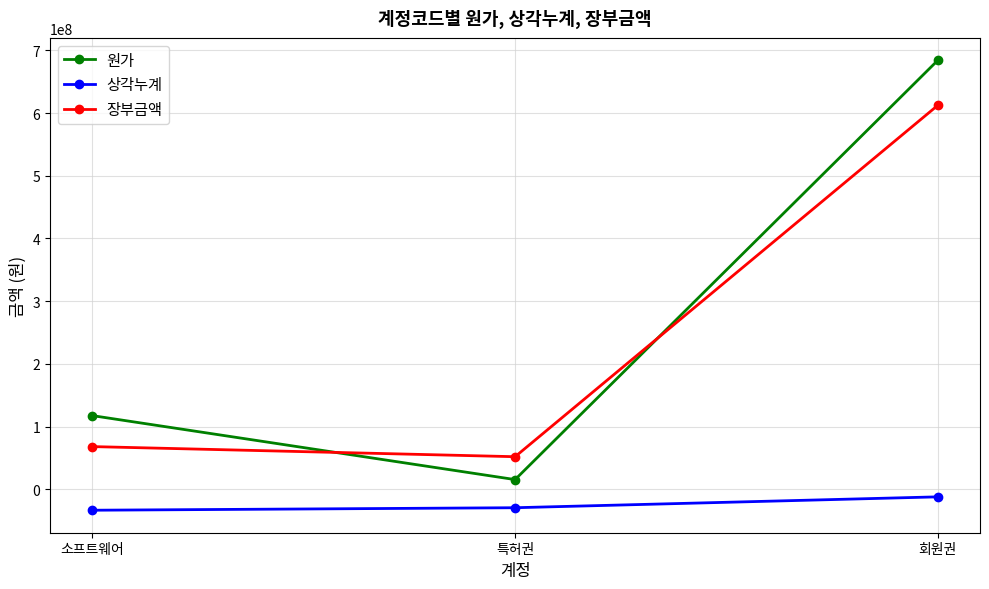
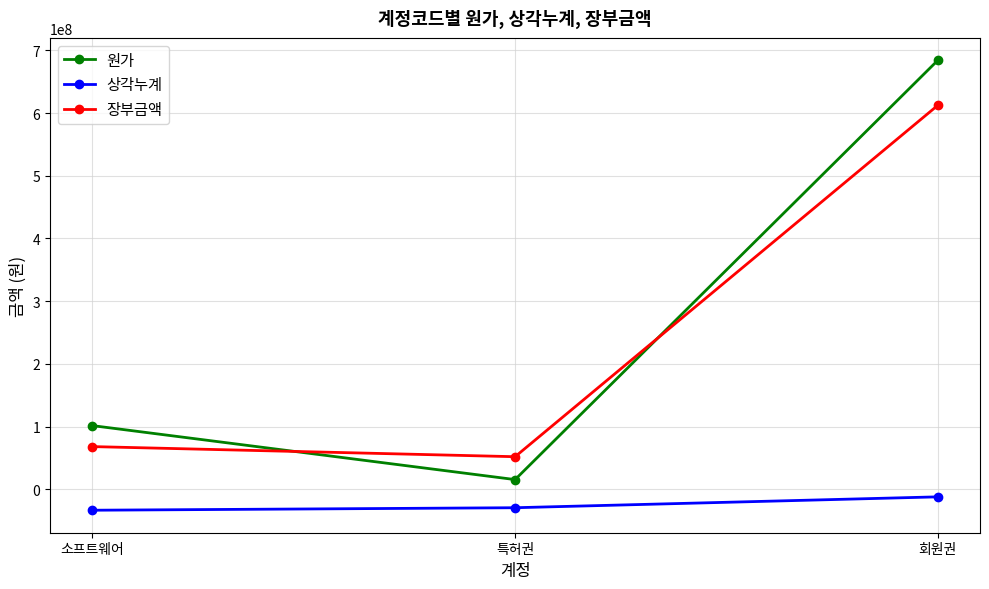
  {
    "원가": {
-     "소프트웨어": 120000000,
+     "소프트웨어": 100000000,
      "특허권": 20000000,
      "회원권": 680000000
    },
    "상각누계": {
      "소프트웨어": -30000000,
      "특허권": -30000000,
      "회원권": -10000000
    },
    "장부금액": {
      "소프트웨어": 70000000,
      "특허권": 50000000,
      "회원권": 610000000
    }
  }
